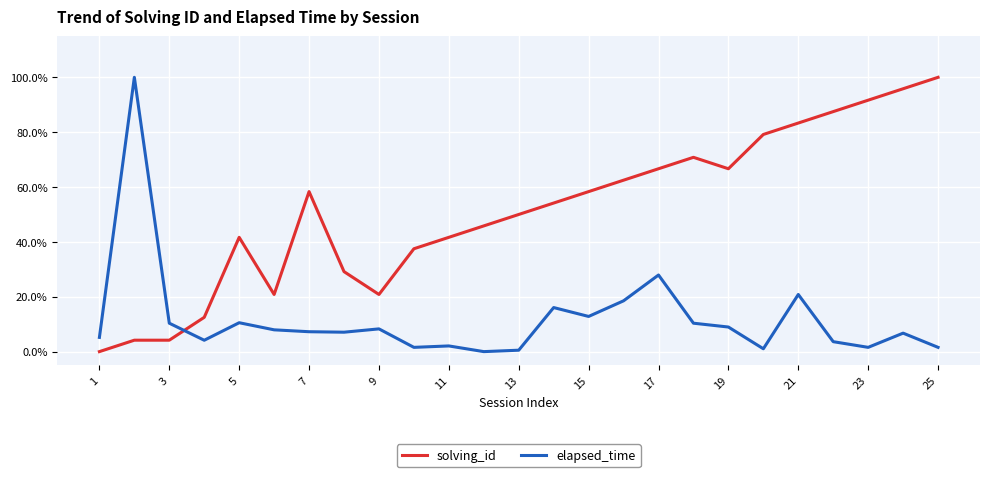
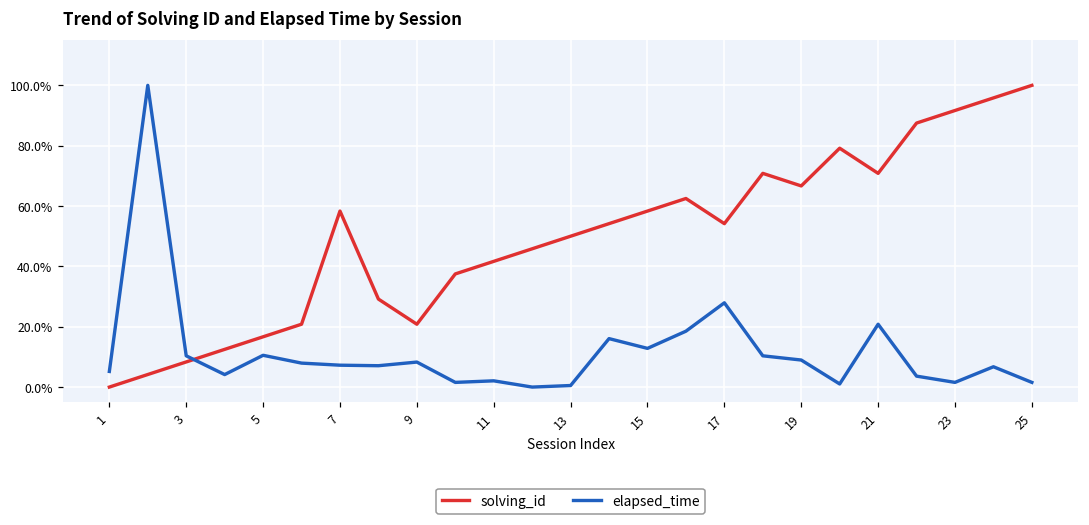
  {
    "solving_id": {
      "1": "0%",
-     "3": "4%",
-     "5": "42%",
+     "3": "8%",
+     "5": "17%",
      "7": "58%",
      "9": "21%",
      "11": "42%",
      "13": "50%",
      "15": "58%",
-     "17": "67%",
+     "17": "54%",
      "19": "67%",
-     "21": "83%",
+     "21": "71%",
      "23": "92%",
      "25": "100%"
    },
    "elapsed_time": {
      "1": "5%",
      "3": "10%",
      "5": "11%",
      "7": "7%",
      "9": "8%",
      "11": "2%",
      "13": "1%",
      "15": "13%",
      "17": "28%",
      "19": "9%",
      "21": "21%",
      "23": "2%",
      "25": "2%"
    }
  }
